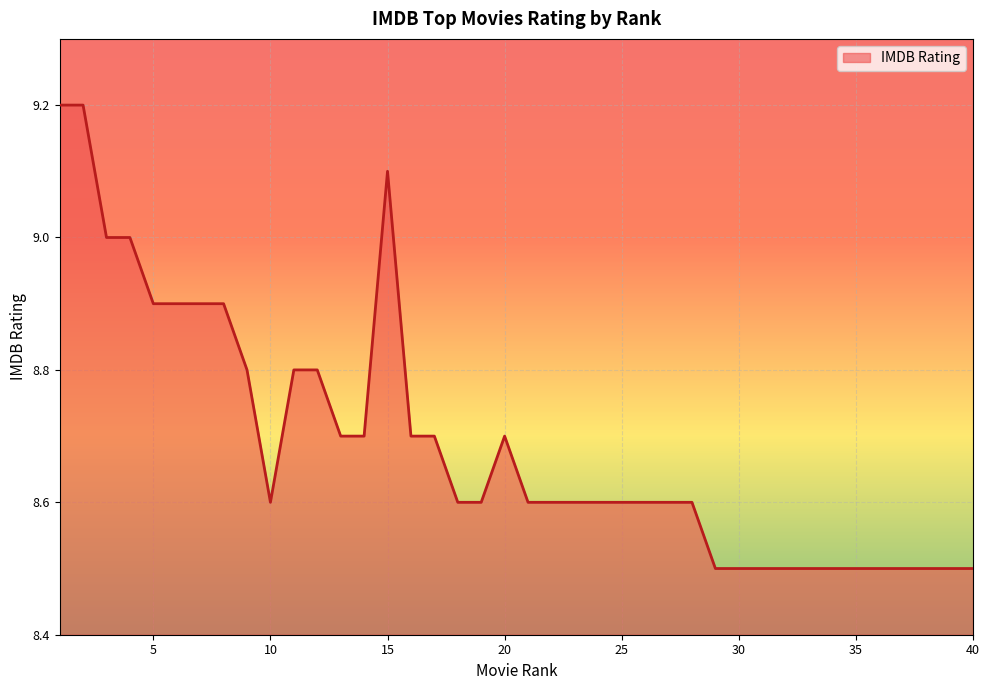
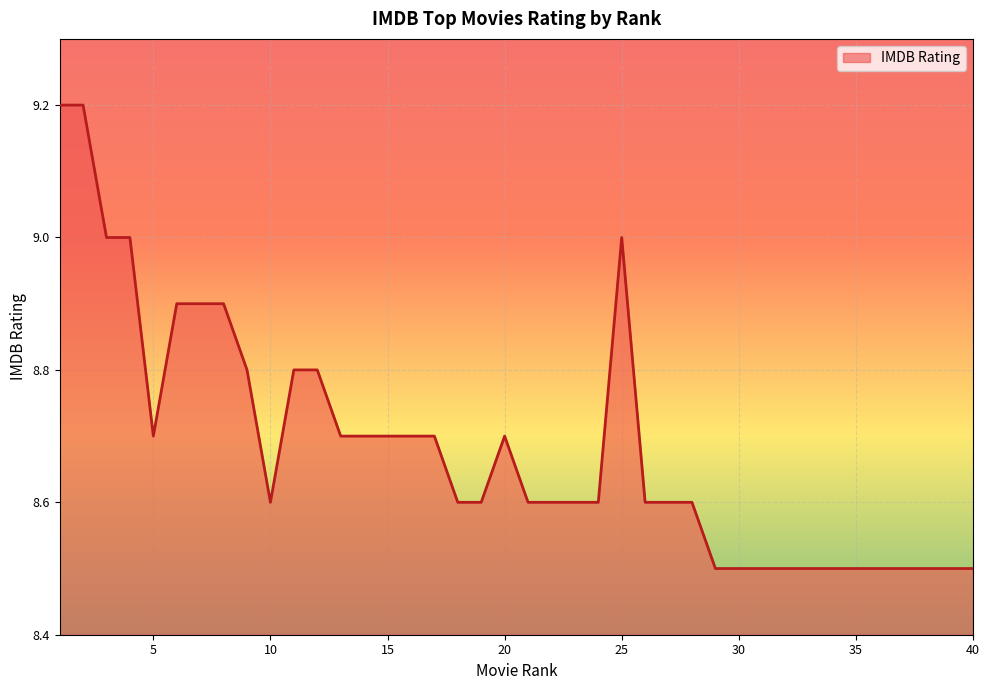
  {
-   "5": 8.9,
+   "5": 8.7,
    "10": 8.6,
-   "15": 9.1,
+   "15": 8.7,
    "20": 8.7,
-   "25": 8.6,
+   "25": 9.0,
    "30": 8.5,
    "35": 8.5,
    "40": 8.5
  }
